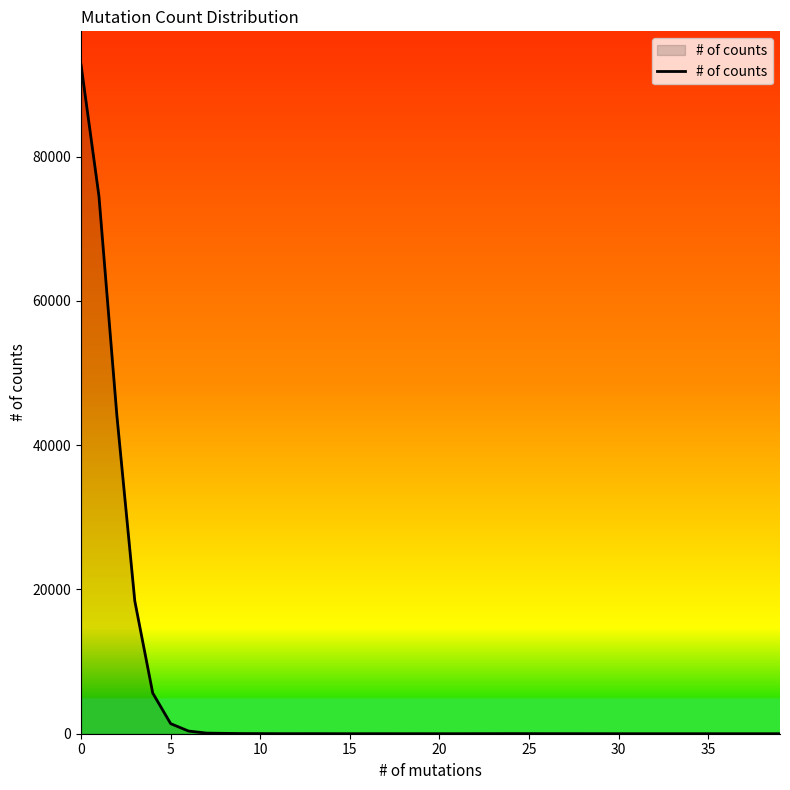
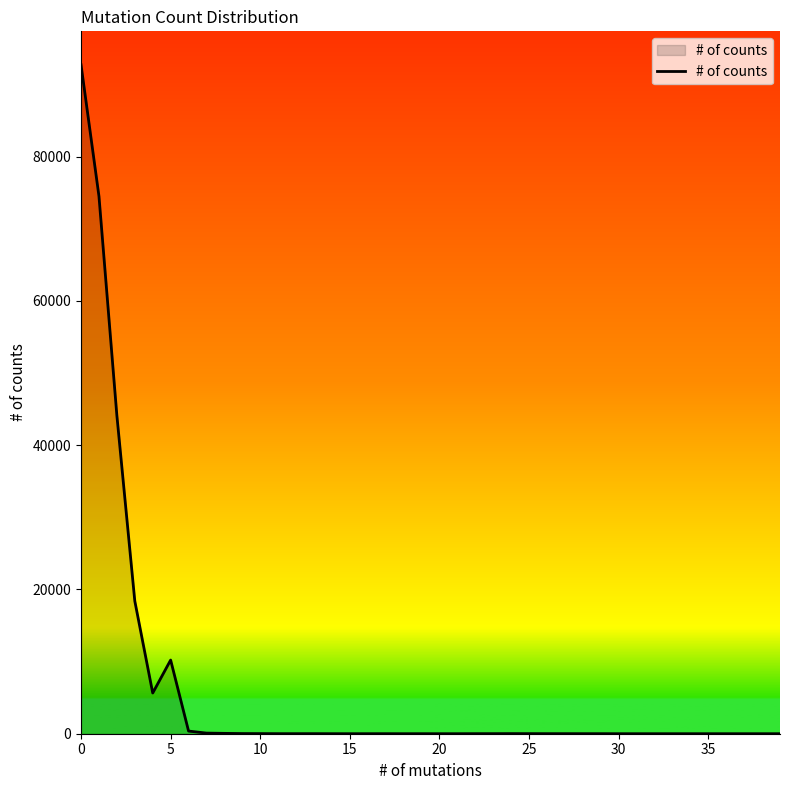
  {
    "0": 93000,
-   "5": 1000,
+   "5": 10000,
    "10": 0,
    "15": 0,
    "20": 0,
    "25": 0,
    "30": 0
  }
